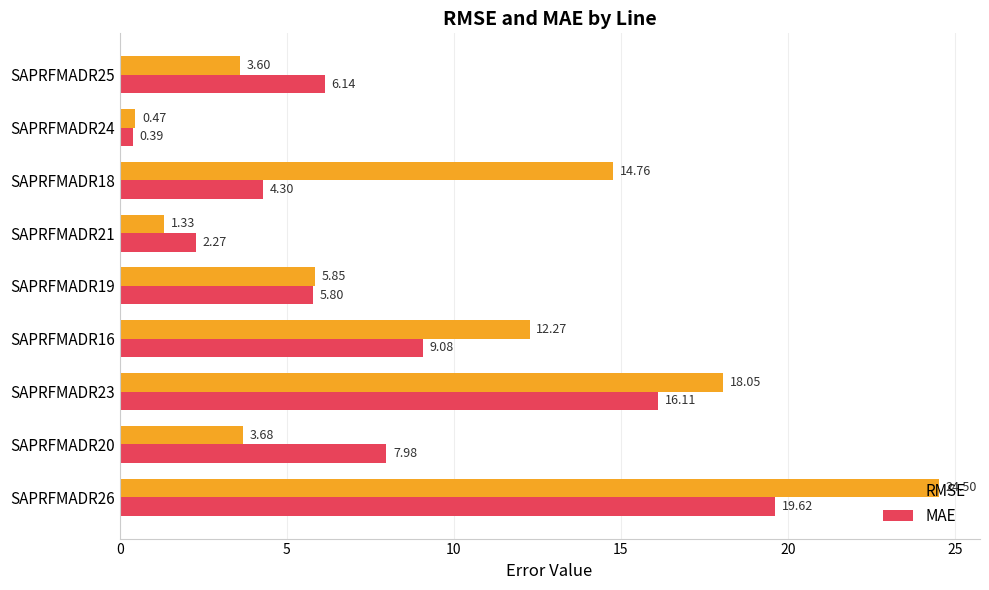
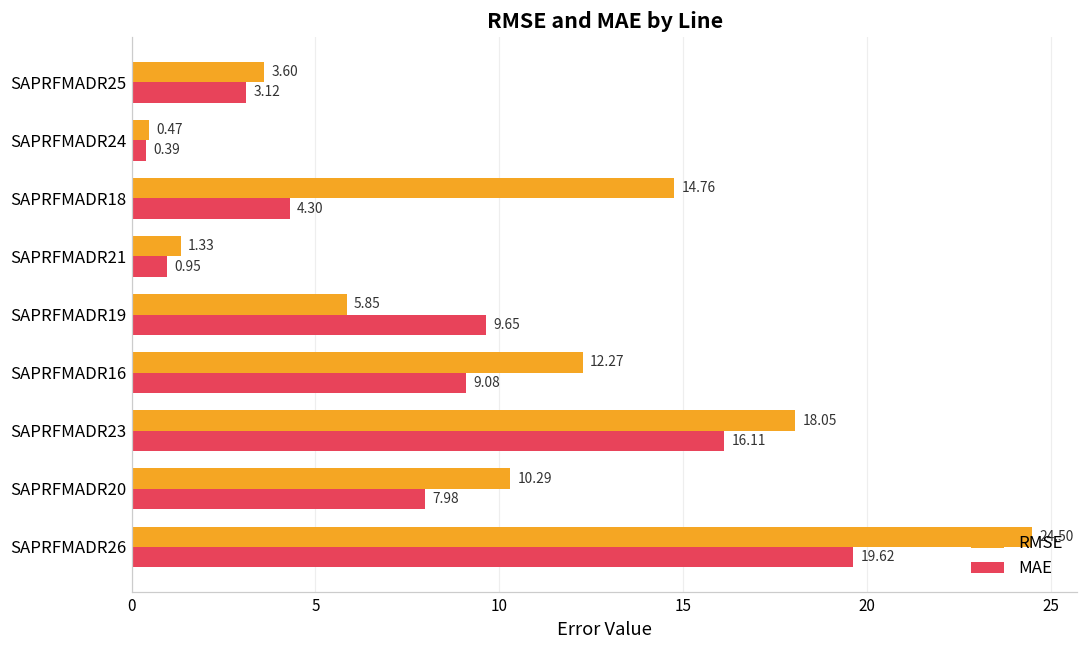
  {
    "RMSE": {
      "SAPRFMADR25": 3.60,
      "SAPRFMADR24": 0.47,
      "SAPRFMADR18": 14.76,
      "SAPRFMADR21": 1.33,
      "SAPRFMADR19": 5.85,
      "SAPRFMADR16": 12.27,
      "SAPRFMADR23": 18.05,
-     "SAPRFMADR20": 3.68,
+     "SAPRFMADR20": 10.29,
      "SAPRFMADR26": 24.50
    },
    "MAE": {
-     "SAPRFMADR25": 6.14,
+     "SAPRFMADR25": 3.12,
      "SAPRFMADR24": 0.39,
      "SAPRFMADR18": 4.30,
-     "SAPRFMADR21": 2.27,
-     "SAPRFMADR19": 5.80,
+     "SAPRFMADR21": 0.95,
+     "SAPRFMADR19": 9.65,
      "SAPRFMADR16": 9.08,
      "SAPRFMADR23": 16.11,
      "SAPRFMADR20": 7.98,
      "SAPRFMADR26": 19.62
    }
  }
